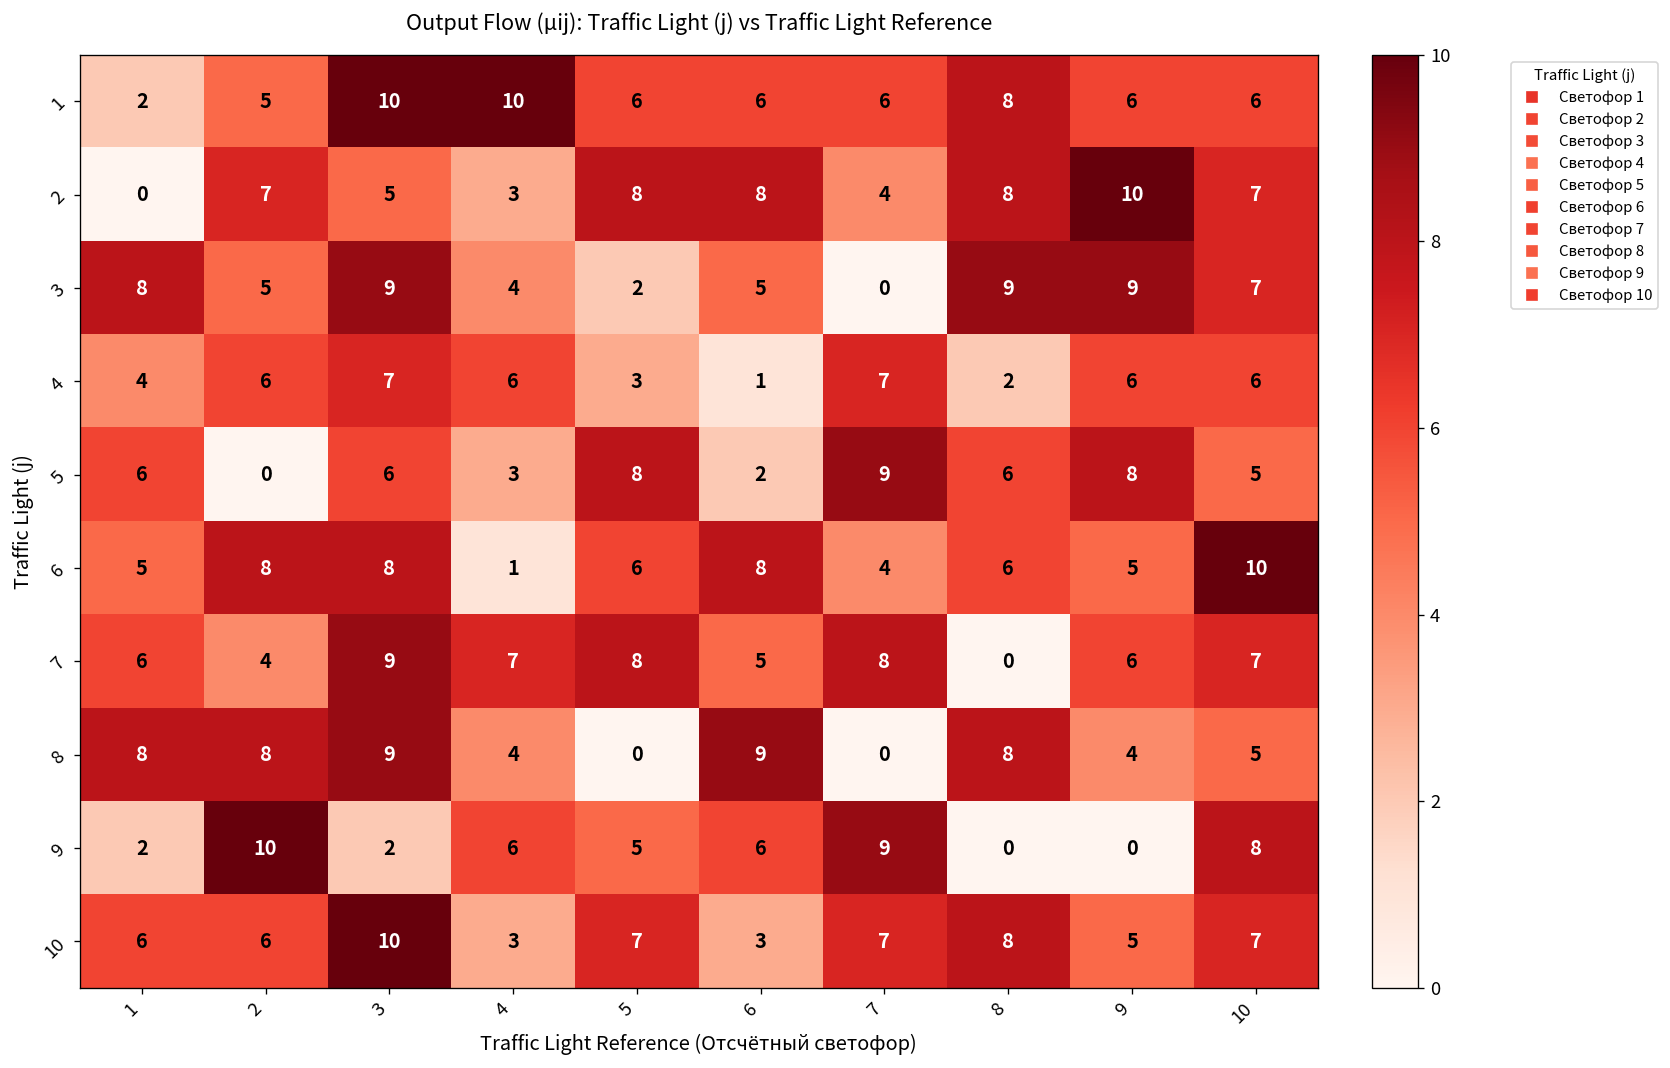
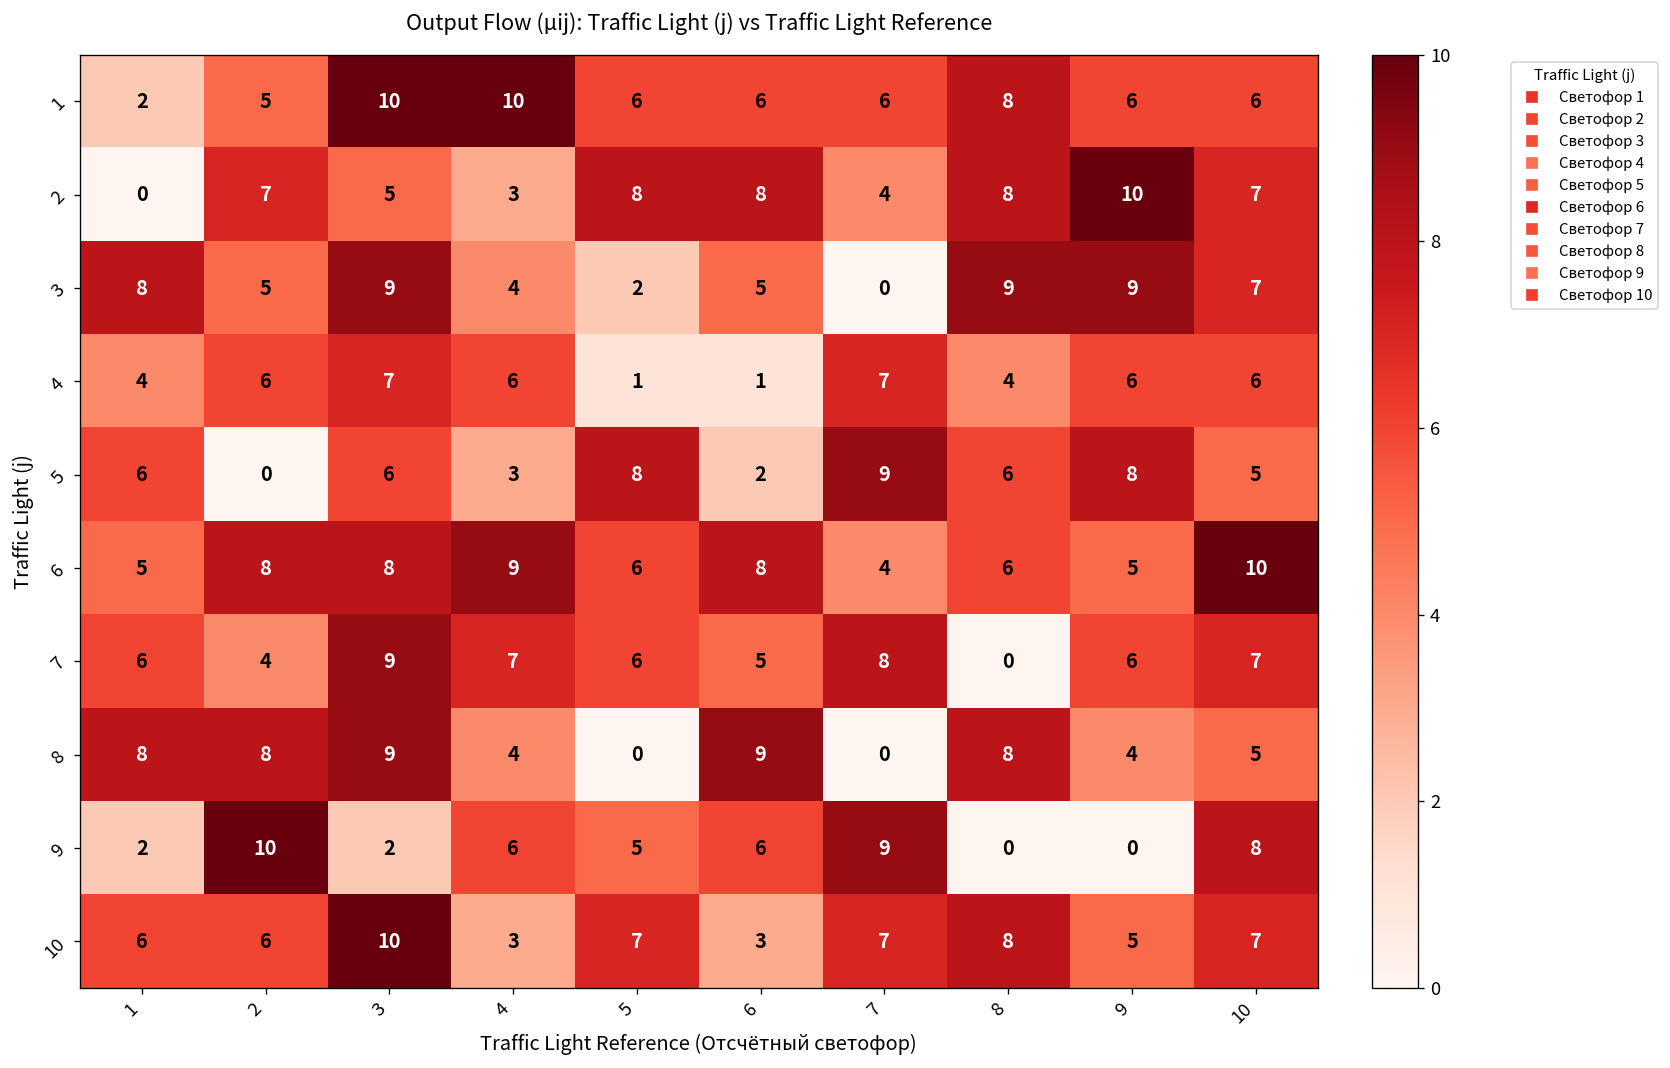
  {
    "1": {
      "1": 2,
      "2": 5,
      "3": 10,
      "4": 10,
      "5": 6,
      "6": 6,
      "7": 6,
      "8": 8,
      "9": 6,
      "10": 6
    },
    "2": {
      "1": 0,
      "2": 7,
      "3": 5,
      "4": 3,
      "5": 8,
      "6": 8,
      "7": 4,
      "8": 8,
      "9": 10,
      "10": 7
    },
    "3": {
      "1": 8,
      "2": 5,
      "3": 9,
      "4": 4,
      "5": 2,
      "6": 5,
      "7": 0,
      "8": 9,
      "9": 9,
      "10": 7
    },
    "4": {
      "1": 4,
      "2": 6,
      "3": 7,
      "4": 6,
-     "5": 3,
+     "5": 1,
      "6": 1,
      "7": 7,
-     "8": 2,
+     "8": 4,
      "9": 6,
      "10": 6
    },
    "5": {
      "1": 6,
      "2": 0,
      "3": 6,
      "4": 3,
      "5": 8,
      "6": 2,
      "7": 9,
      "8": 6,
      "9": 8,
      "10": 5
    },
    "6": {
      "1": 5,
      "2": 8,
      "3": 8,
-     "4": 1,
+     "4": 9,
      "5": 6,
      "6": 8,
      "7": 4,
      "8": 6,
      "9": 5,
      "10": 10
    },
    "7": {
      "1": 6,
      "2": 4,
      "3": 9,
      "4": 7,
-     "5": 8,
+     "5": 6,
      "6": 5,
      "7": 8,
      "8": 0,
      "9": 6,
      "10": 7
    },
    "8": {
      "1": 8,
      "2": 8,
      "3": 9,
      "4": 4,
      "5": 0,
      "6": 9,
      "7": 0,
      "8": 8,
      "9": 4,
      "10": 5
    },
    "9": {
      "1": 2,
      "2": 10,
      "3": 2,
      "4": 6,
      "5": 5,
      "6": 6,
      "7": 9,
      "8": 0,
      "9": 0,
      "10": 8
    },
    "10": {
      "1": 6,
      "2": 6,
      "3": 10,
      "4": 3,
      "5": 7,
      "6": 3,
      "7": 7,
      "8": 8,
      "9": 5,
      "10": 7
    }
  }
